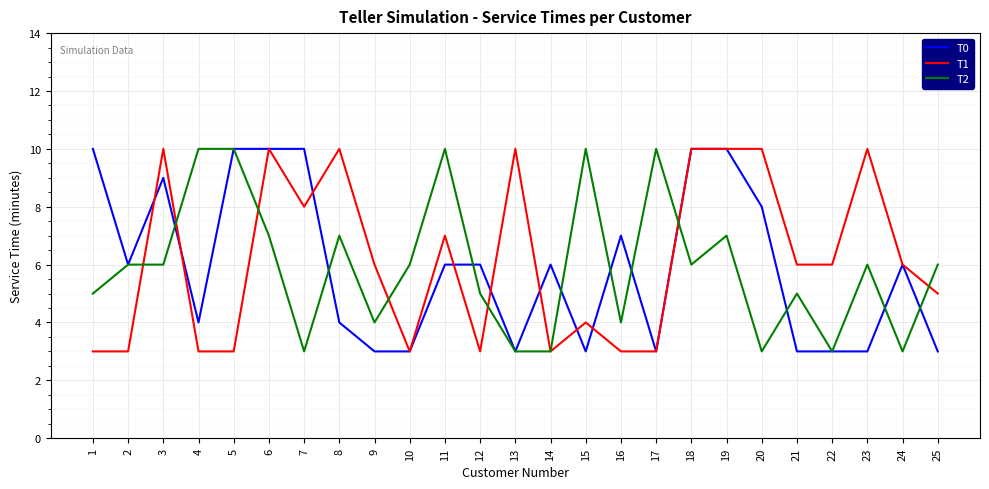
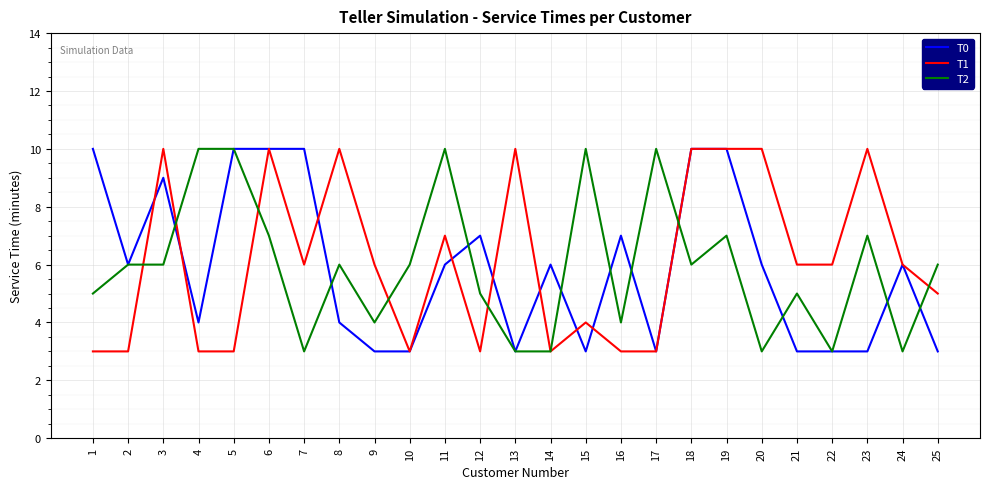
  {
    "T0": {
      "1": 10,
      "3": 9,
      "4": 4,
      "7": 10,
      "8": 4,
      "9": 3,
      "11": 6,
-     "12": 6,
+     "12": 7,
      "14": 6,
      "15": 3,
      "16": 7,
-     "20": 8,
+     "20": 6,
      "21": 3,
      "23": 3,
      "25": 3
    },
    "T1": {
      "1": 3,
      "2": 3,
      "3": 10,
      "4": 3,
      "5": 3,
-     "7": 8,
+     "7": 6,
      "8": 10,
      "9": 6,
      "11": 7,
      "12": 3,
      "13": 10,
      "15": 4,
      "16": 3,
      "20": 10,
      "21": 6,
      "22": 6,
      "23": 10,
      "25": 5
    },
    "T2": {
      "1": 5,
      "3": 6,
      "4": 10,
      "6": 7,
      "7": 3,
-     "8": 7,
+     "8": 6,
      "9": 4,
      "10": 6,
      "11": 10,
      "12": 5,
      "15": 10,
      "16": 4,
      "17": 10,
      "18": 6,
      "19": 7,
      "20": 3,
      "21": 5,
-     "23": 6,
+     "23": 7,
      "24": 3,
      "25": 6
    }
  }
